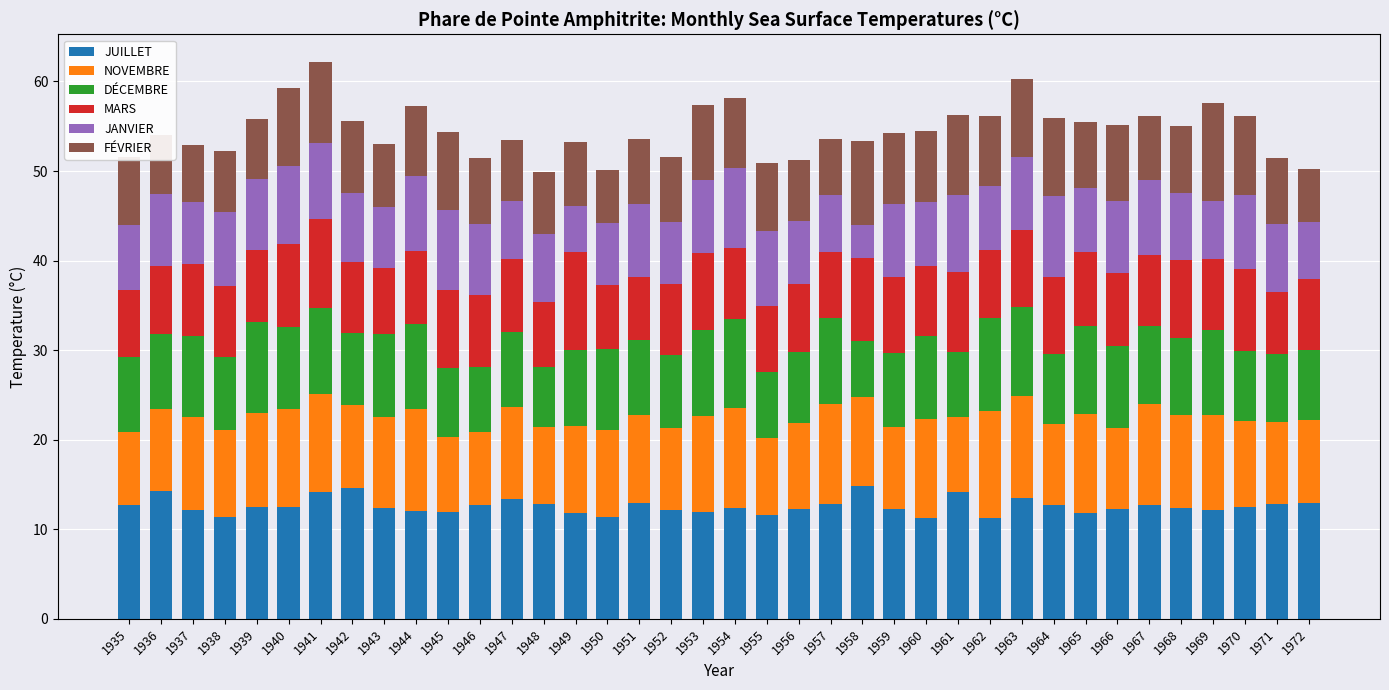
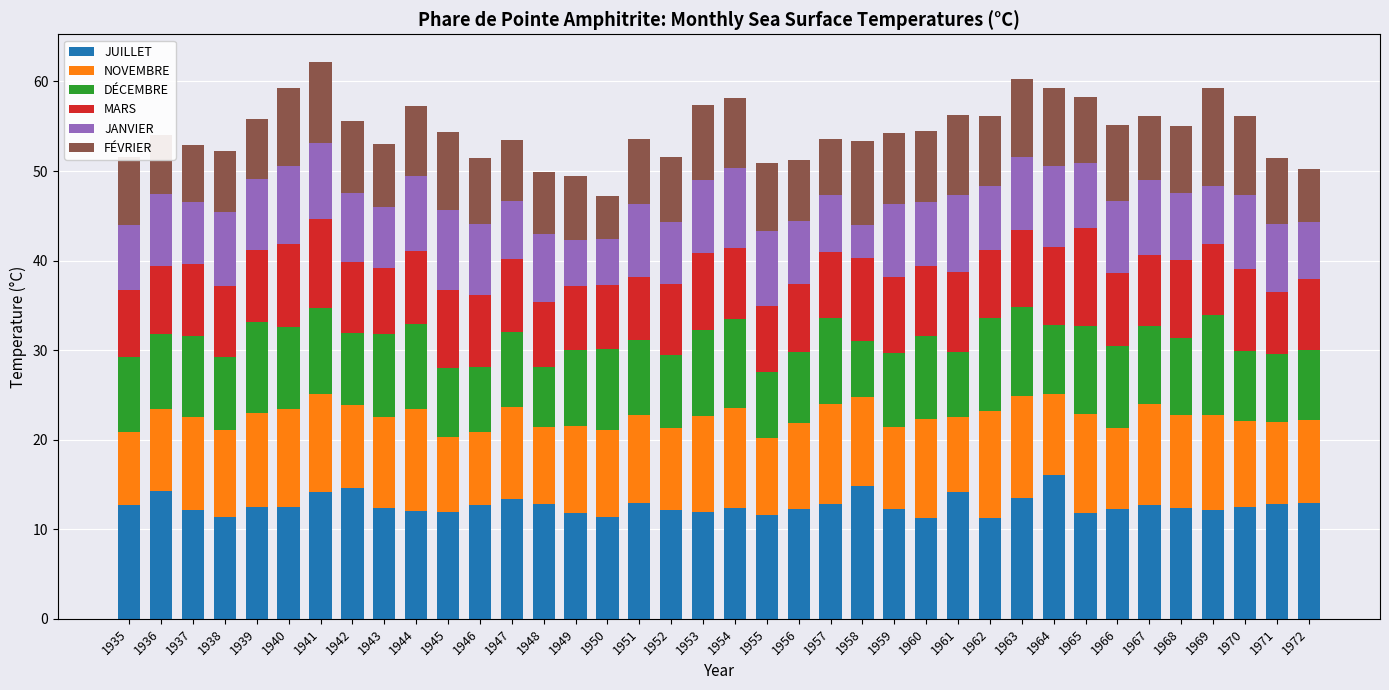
  {
    "JUILLET": {
      "1935": 13,
      "1936": 14,
      "1937": 12,
      "1938": 11,
      "1939": 13,
      "1940": 12,
      "1941": 14,
      "1942": 15,
      "1943": 12,
      "1944": 12,
      "1945": 12,
      "1946": 13,
      "1947": 13,
      "1948": 13,
      "1949": 12,
      "1950": 11,
      "1951": 13,
      "1952": 12,
      "1953": 12,
      "1954": 12,
      "1955": 12,
      "1956": 12,
      "1957": 13,
      "1958": 15,
      "1959": 12,
      "1960": 11,
      "1961": 14,
      "1962": 11,
      "1963": 14,
-     "1964": 13,
+     "1964": 16,
      "1965": 12,
      "1966": 12,
      "1967": 13,
      "1968": 12,
      "1969": 12,
      "1970": 12,
      "1971": 13,
      "1972": 13
    },
    "DÉCEMBRE": {
      "1935": 8,
      "1936": 8,
      "1937": 9,
      "1938": 8,
      "1939": 10,
      "1940": 9,
      "1941": 10,
      "1942": 8,
      "1943": 9,
      "1944": 10,
      "1945": 8,
      "1946": 7,
      "1947": 8,
      "1948": 7,
      "1949": 8,
      "1950": 9,
      "1951": 8,
      "1952": 8,
      "1953": 10,
      "1954": 10,
      "1955": 7,
      "1956": 8,
      "1957": 10,
      "1958": 6,
      "1959": 8,
      "1960": 9,
      "1961": 7,
      "1962": 10,
      "1963": 10,
      "1964": 8,
      "1965": 10,
      "1966": 9,
      "1967": 9,
      "1968": 9,
-     "1969": 9,
+     "1969": 11,
      "1970": 8,
      "1971": 8,
      "1972": 8
    },
    "MARS": {
      "1935": 7,
      "1936": 8,
      "1937": 8,
      "1938": 8,
      "1939": 8,
      "1940": 9,
      "1941": 10,
      "1942": 8,
      "1943": 7,
      "1944": 8,
      "1945": 9,
      "1946": 8,
      "1947": 8,
      "1948": 7,
-     "1949": 11,
+     "1949": 7,
      "1950": 7,
      "1951": 7,
      "1952": 8,
      "1953": 9,
      "1954": 8,
      "1955": 7,
      "1956": 8,
      "1957": 7,
      "1958": 9,
      "1959": 8,
      "1960": 8,
      "1961": 9,
      "1962": 8,
      "1963": 9,
      "1964": 9,
-     "1965": 8,
+     "1965": 11,
      "1966": 8,
      "1967": 8,
      "1968": 9,
      "1969": 8,
      "1970": 9,
      "1971": 7,
      "1972": 8
    },
    "JANVIER": {
      "1935": 7,
      "1936": 8,
      "1937": 7,
      "1938": 8,
      "1939": 8,
      "1940": 9,
      "1941": 8,
      "1942": 8,
      "1943": 7,
      "1944": 8,
      "1945": 9,
      "1946": 8,
      "1947": 6,
      "1948": 8,
      "1949": 5,
-     "1950": 7,
+     "1950": 5,
      "1951": 8,
      "1952": 7,
      "1953": 8,
      "1954": 9,
      "1955": 8,
      "1956": 7,
      "1957": 6,
      "1958": 4,
      "1959": 8,
      "1960": 7,
      "1961": 9,
      "1962": 7,
      "1963": 8,
      "1964": 9,
      "1965": 7,
      "1966": 8,
      "1967": 8,
      "1968": 7,
      "1969": 7,
      "1970": 8,
      "1971": 8,
      "1972": 6
    },
    "FÉVRIER": {
      "1937": 6,
      "1938": 7,
      "1939": 7,
      "1940": 9,
      "1941": 9,
      "1942": 8,
      "1943": 7,
      "1944": 8,
      "1945": 9,
      "1946": 7,
      "1947": 7,
      "1948": 7,
      "1949": 7,
-     "1950": 6,
+     "1950": 5,
      "1951": 7,
      "1952": 7,
      "1953": 8,
      "1954": 8,
      "1955": 8,
      "1956": 7,
      "1957": 6,
      "1958": 9,
      "1959": 8,
      "1960": 8,
      "1961": 9,
      "1962": 8,
      "1963": 9,
      "1964": 9,
      "1965": 7,
      "1966": 9,
      "1967": 7,
      "1968": 7,
      "1969": 11,
      "1970": 9,
      "1971": 7,
      "1972": 6
    }
  }
